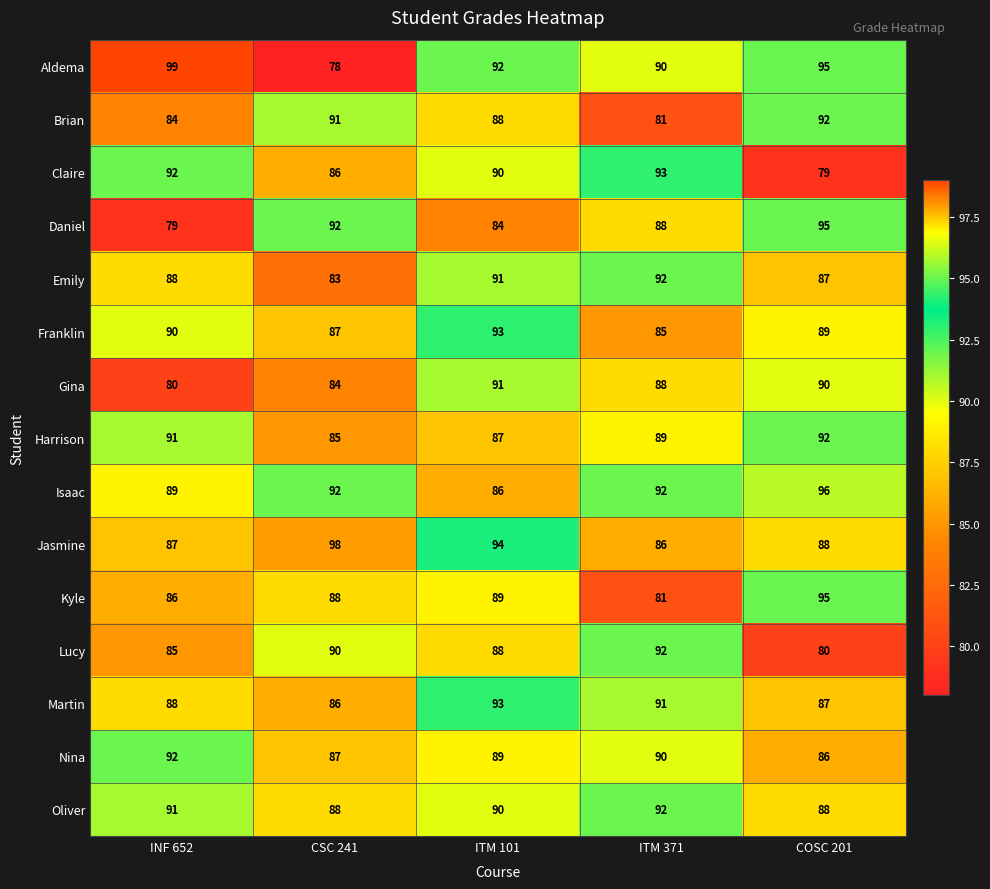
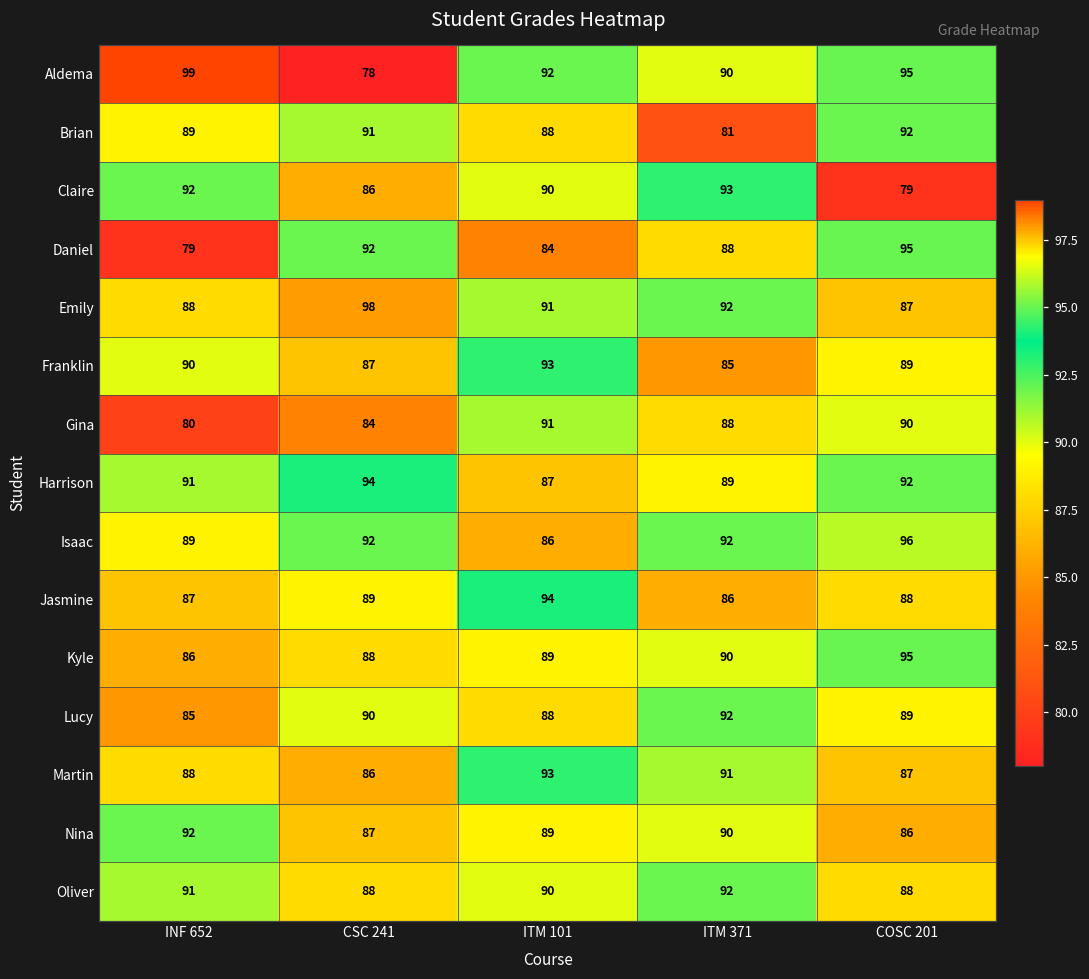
  {
    "Aldema": {
      "INF 652": 99,
      "CSC 241": 78,
      "ITM 101": 92,
      "ITM 371": 90,
      "COSC 201": 95
    },
    "Brian": {
-     "INF 652": 84,
+     "INF 652": 89,
      "CSC 241": 91,
      "ITM 101": 88,
      "ITM 371": 81,
      "COSC 201": 92
    },
    "Claire": {
      "INF 652": 92,
      "CSC 241": 86,
      "ITM 101": 90,
      "ITM 371": 93,
      "COSC 201": 79
    },
    "Daniel": {
      "INF 652": 79,
      "CSC 241": 92,
      "ITM 101": 84,
      "ITM 371": 88,
      "COSC 201": 95
    },
    "Emily": {
      "INF 652": 88,
-     "CSC 241": 83,
+     "CSC 241": 98,
      "ITM 101": 91,
      "ITM 371": 92,
      "COSC 201": 87
    },
    "Franklin": {
      "INF 652": 90,
      "CSC 241": 87,
      "ITM 101": 93,
      "ITM 371": 85,
      "COSC 201": 89
    },
    "Gina": {
      "INF 652": 80,
      "CSC 241": 84,
      "ITM 101": 91,
      "ITM 371": 88,
      "COSC 201": 90
    },
    "Harrison": {
      "INF 652": 91,
-     "CSC 241": 85,
+     "CSC 241": 94,
      "ITM 101": 87,
      "ITM 371": 89,
      "COSC 201": 92
    },
    "Isaac": {
      "INF 652": 89,
      "CSC 241": 92,
      "ITM 101": 86,
      "ITM 371": 92,
      "COSC 201": 96
    },
    "Jasmine": {
      "INF 652": 87,
-     "CSC 241": 98,
+     "CSC 241": 89,
      "ITM 101": 94,
      "ITM 371": 86,
      "COSC 201": 88
    },
    "Kyle": {
      "INF 652": 86,
      "CSC 241": 88,
      "ITM 101": 89,
-     "ITM 371": 81,
+     "ITM 371": 90,
      "COSC 201": 95
    },
    "Lucy": {
      "INF 652": 85,
      "CSC 241": 90,
      "ITM 101": 88,
      "ITM 371": 92,
-     "COSC 201": 80
+     "COSC 201": 89
    },
    "Martin": {
      "INF 652": 88,
      "CSC 241": 86,
      "ITM 101": 93,
      "ITM 371": 91,
      "COSC 201": 87
    },
    "Nina": {
      "INF 652": 92,
      "CSC 241": 87,
      "ITM 101": 89,
      "ITM 371": 90,
      "COSC 201": 86
    },
    "Oliver": {
      "INF 652": 91,
      "CSC 241": 88,
      "ITM 101": 90,
      "ITM 371": 92,
      "COSC 201": 88
    }
  }
